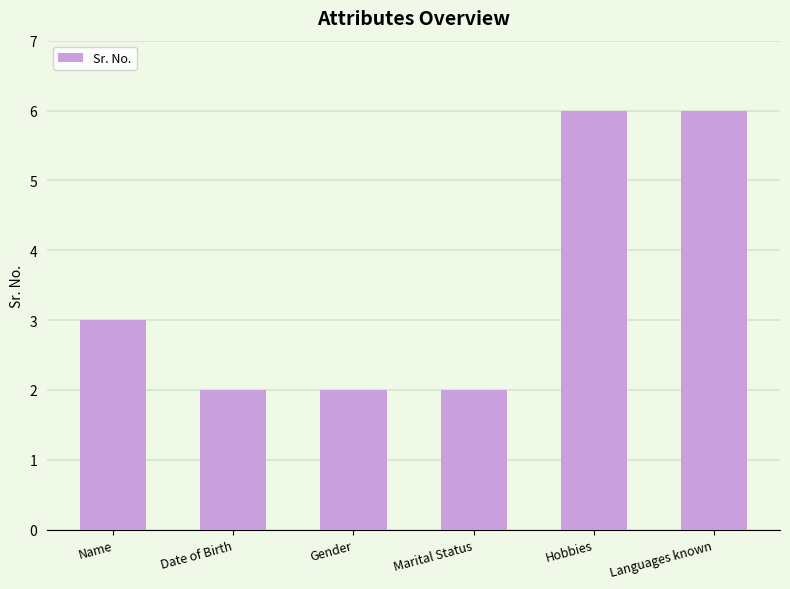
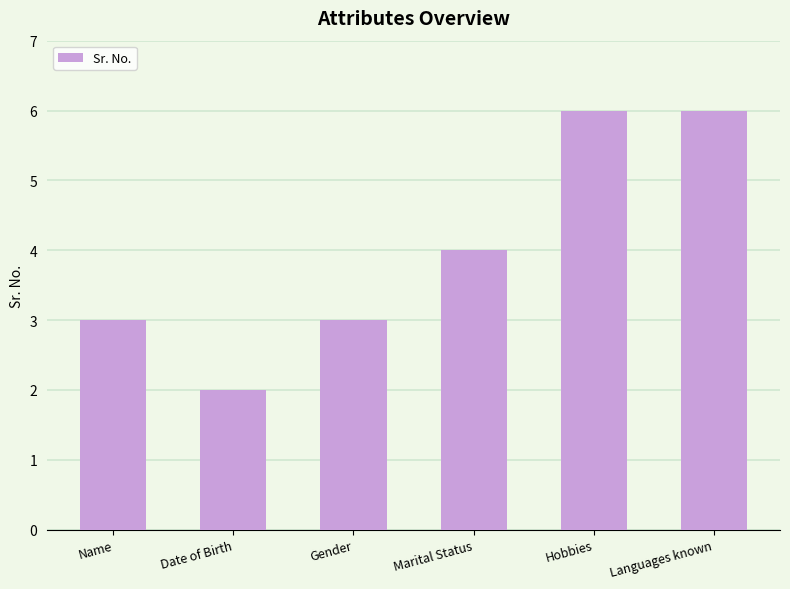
  {
    "Name": 3,
    "Date of Birth": 2,
-   "Gender": 2,
-   "Marital Status": 2,
+   "Gender": 3,
+   "Marital Status": 4,
    "Hobbies": 6,
    "Languages known": 6
  }
